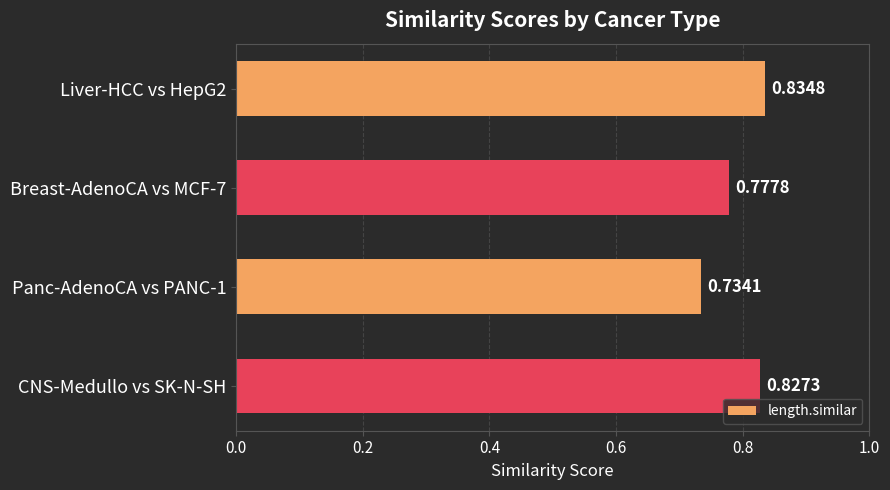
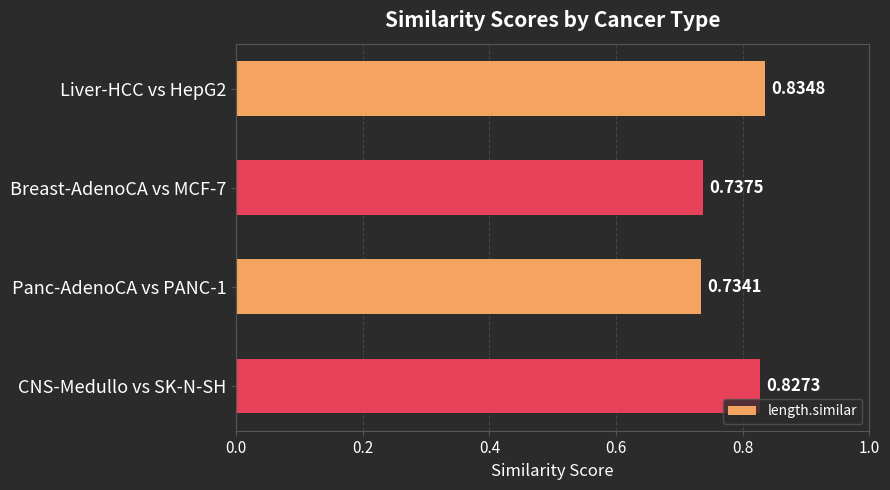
  {
    "Liver-HCC vs HepG2": 0.8348,
-   "Breast-AdenoCA vs MCF-7": 0.7778,
+   "Breast-AdenoCA vs MCF-7": 0.7375,
    "Panc-AdenoCA vs PANC-1": 0.7341,
    "CNS-Medullo vs SK-N-SH": 0.8273
  }
